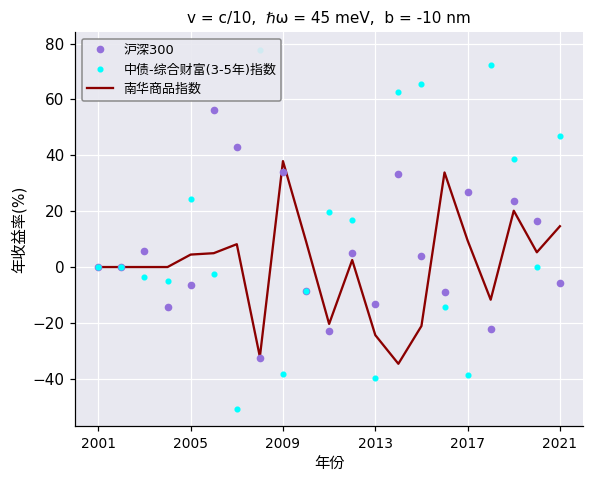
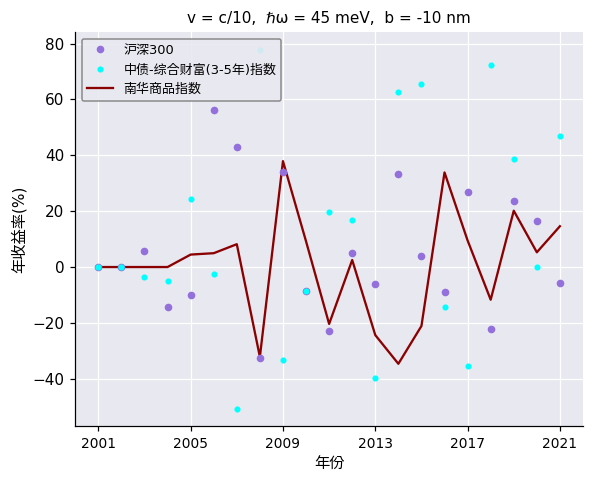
  {
    "沪深300": {
-     "2005": -7,
+     "2005": -10,
      "2009": 34,
-     "2013": -13,
+     "2013": -6,
      "2017": 27,
      "2021": -6
    },
    "中债-综合财富(3-5年)指数": {
      "2005": 24,
-     "2009": -38,
+     "2009": -33,
      "2013": -40,
-     "2017": -39,
+     "2017": -35,
      "2021": 47
    },
    "南华商品指数": {
      "2005": 4,
      "2009": 38,
      "2013": -24,
      "2017": 10,
      "2021": 15
    }
  }
